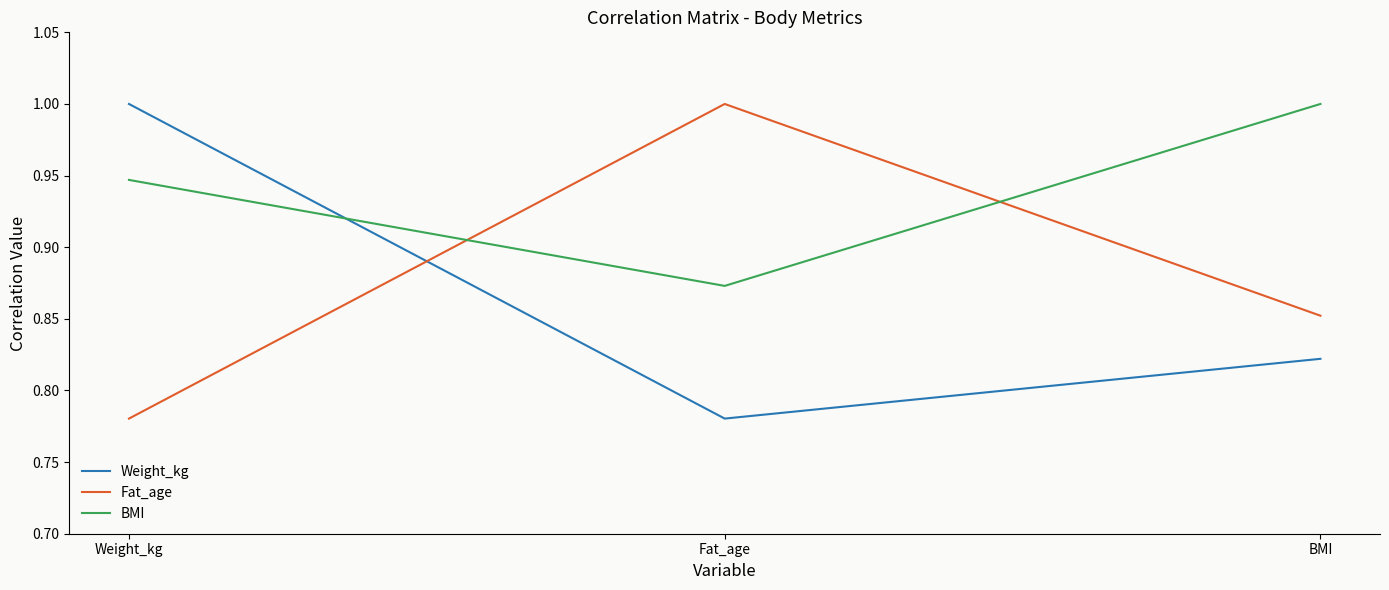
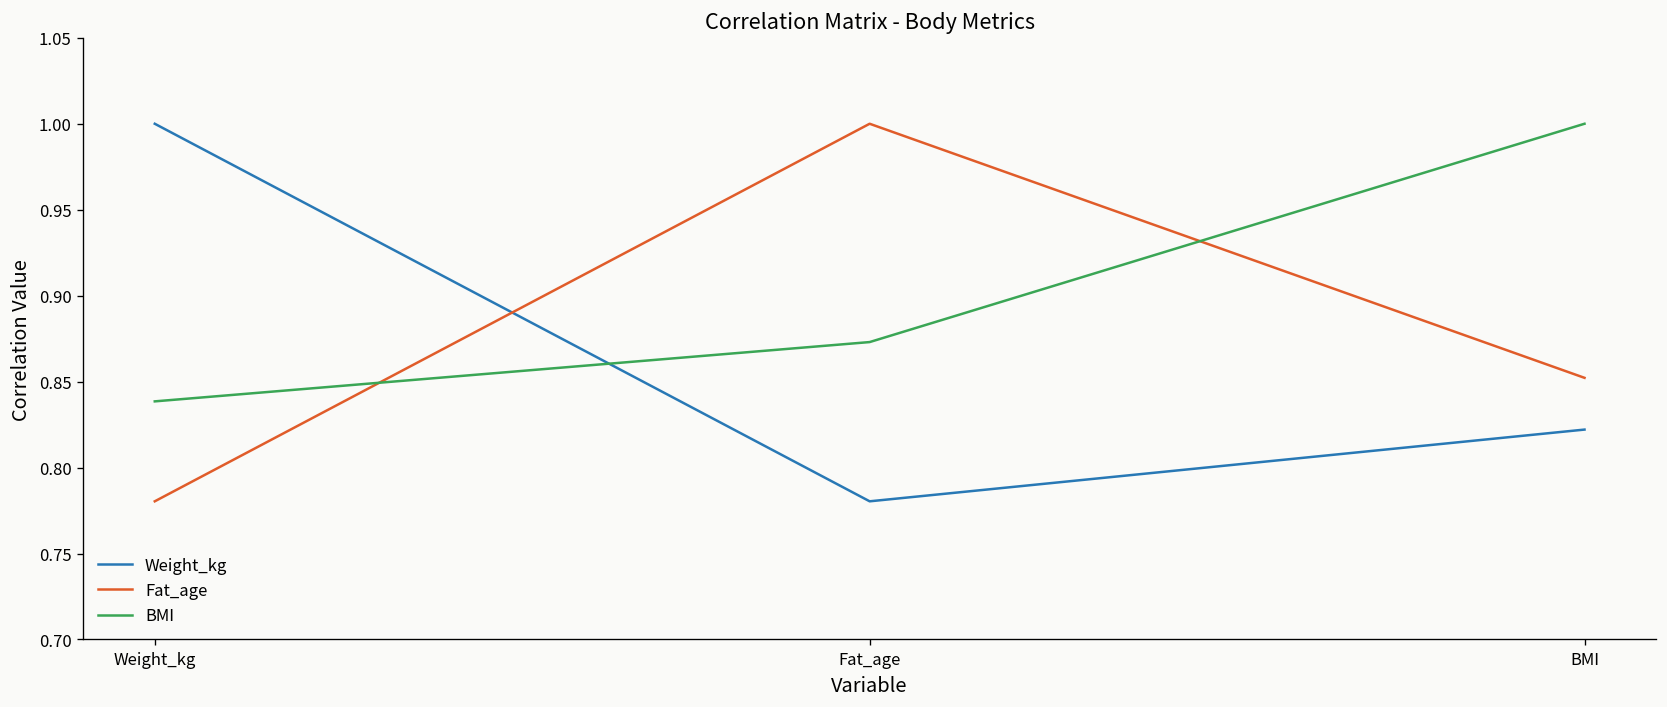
  {
    "Weight_kg": {
      "Weight_kg": 1.000,
      "Fat_age": 0.780,
      "BMI": 0.822
    },
    "Fat_age": {
      "Weight_kg": 0.780,
      "Fat_age": 1.000,
      "BMI": 0.852
    },
    "BMI": {
-     "Weight_kg": 0.947,
+     "Weight_kg": 0.839,
      "Fat_age": 0.873,
      "BMI": 1.000
    }
  }
